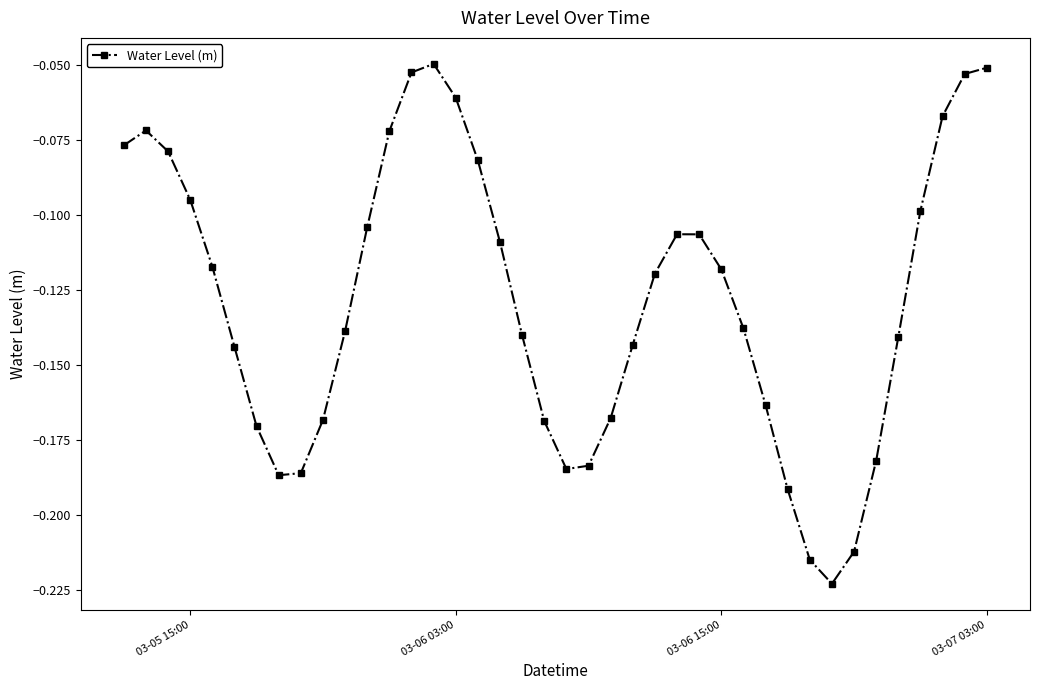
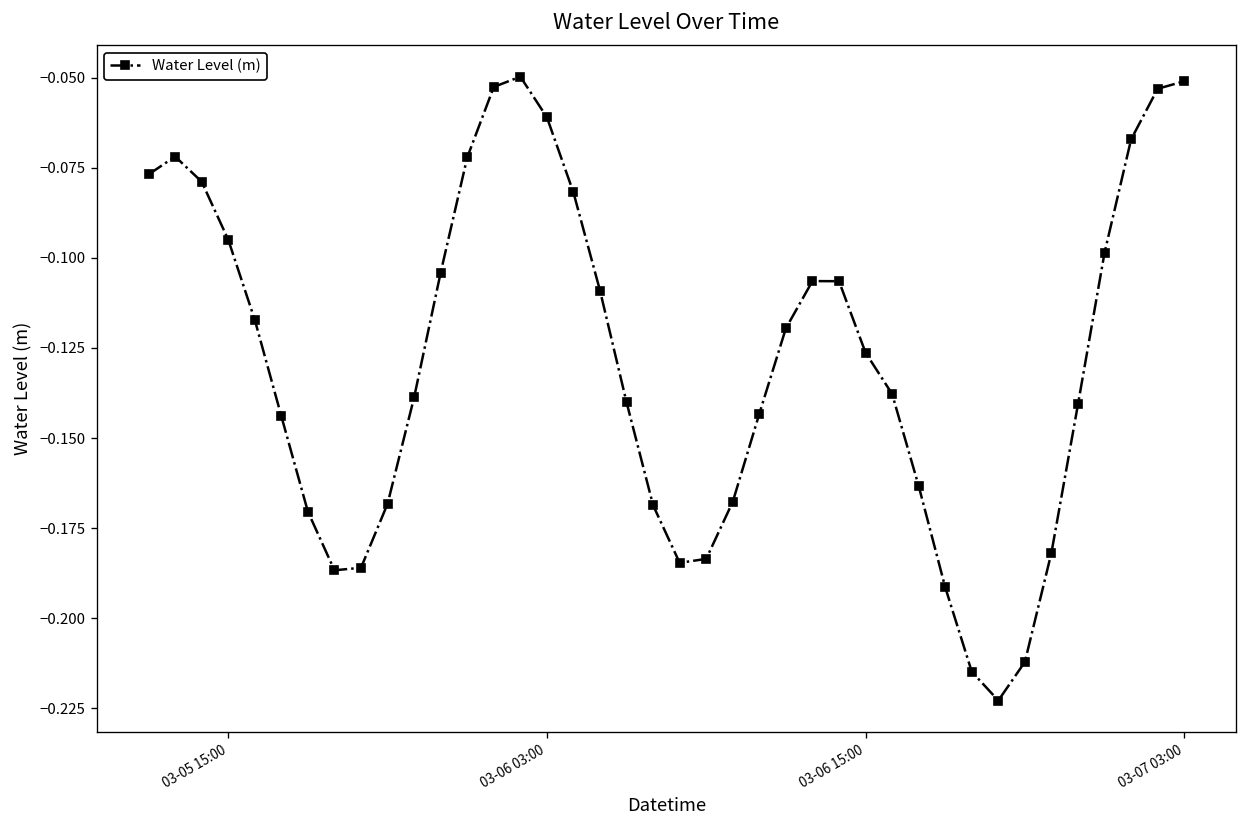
  {
    "03-05 15:00": -0.095,
    "03-06 03:00": -0.061,
-   "03-06 15:00": -0.118,
+   "03-06 15:00": -0.126,
    "03-07 03:00": -0.051
  }
